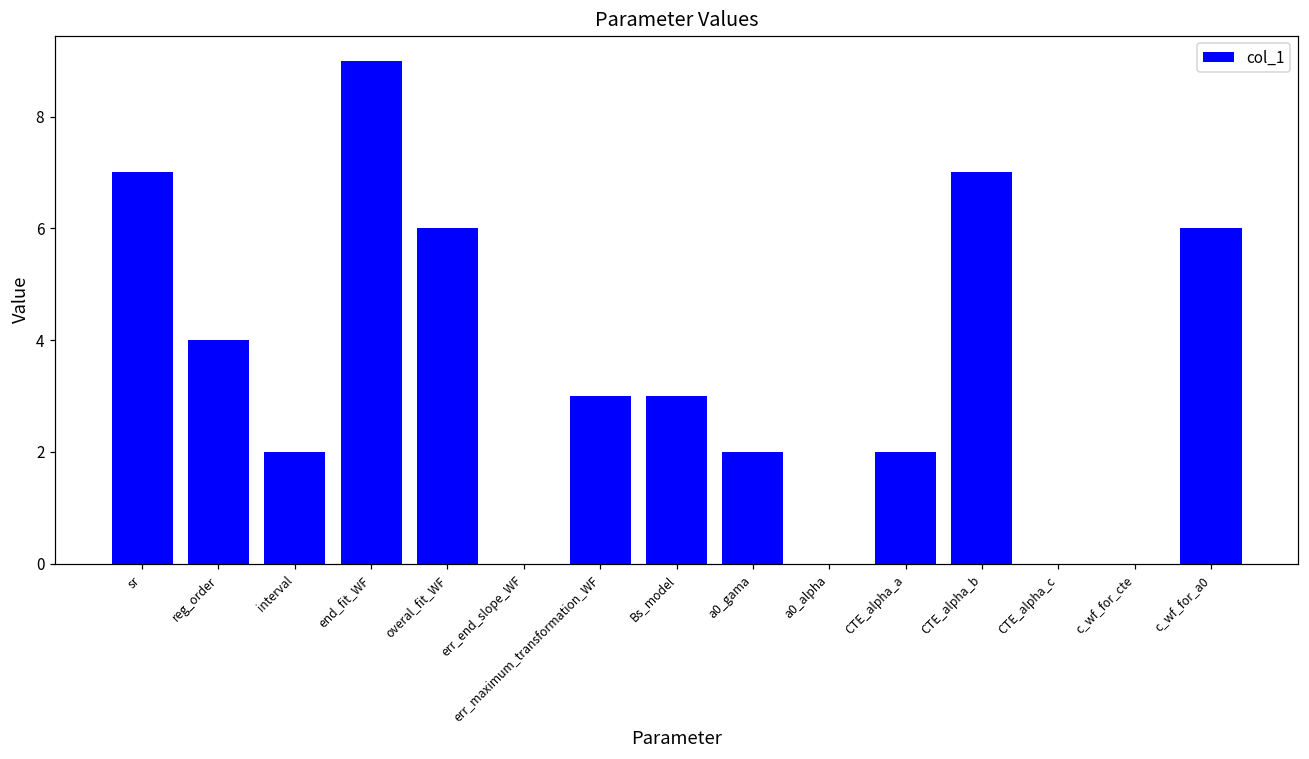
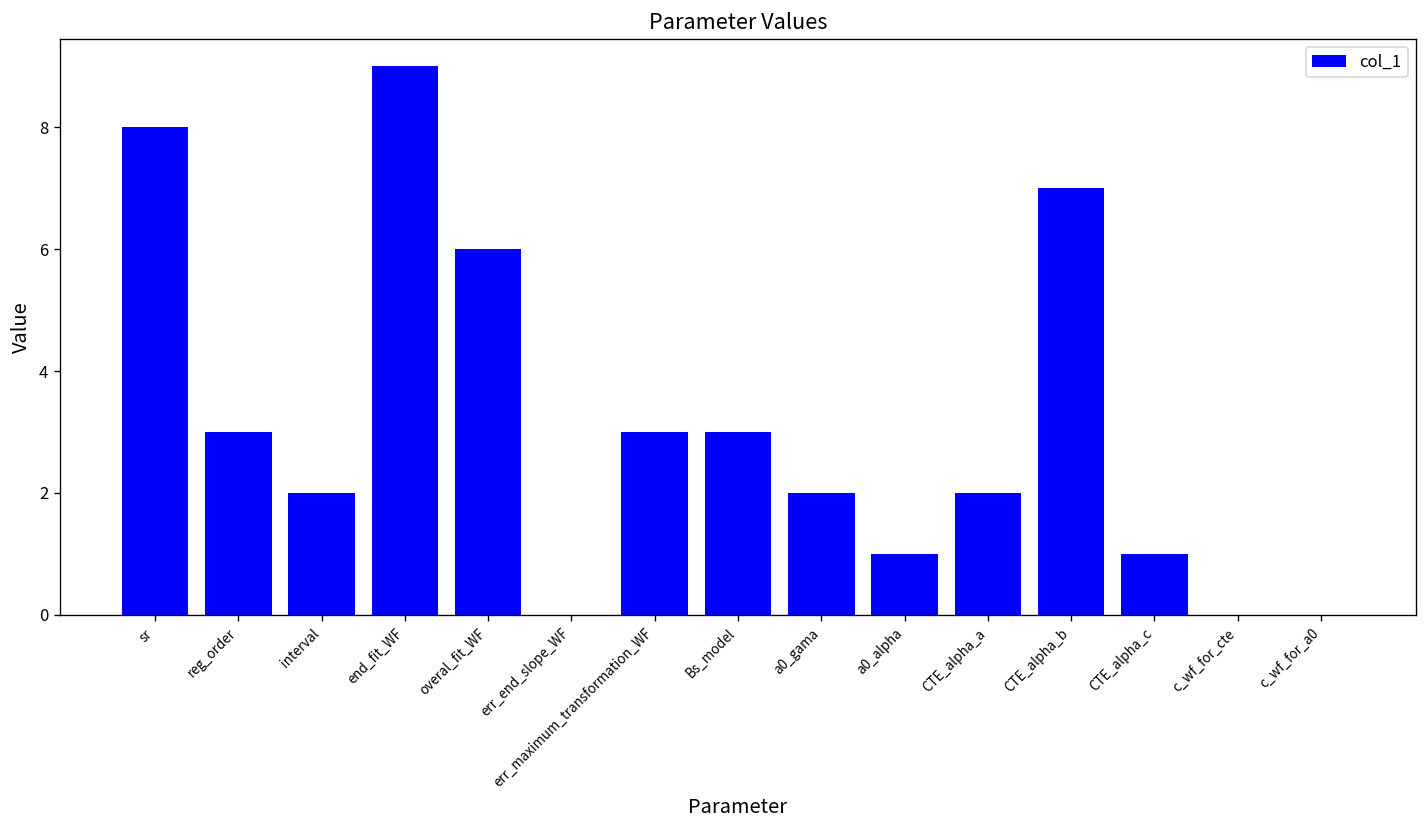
  {
-   "sr": 7,
-   "reg_order": 4,
+   "sr": 8,
+   "reg_order": 3,
    "interval": 2,
    "end_fit_WF": 9,
    "overal_fit_WF": 6,
    "err_end_slope_WF": 0,
    "err_maximum_transformation_WF": 3,
    "Bs_model": 3,
    "a0_gama": 2,
-   "a0_alpha": 0,
+   "a0_alpha": 1,
    "CTE_alpha_a": 2,
    "CTE_alpha_b": 7,
-   "CTE_alpha_c": 0,
-   "c_wf_for_a0": 6
+   "CTE_alpha_c": 1,
+   "c_wf_for_a0": 0
  }
